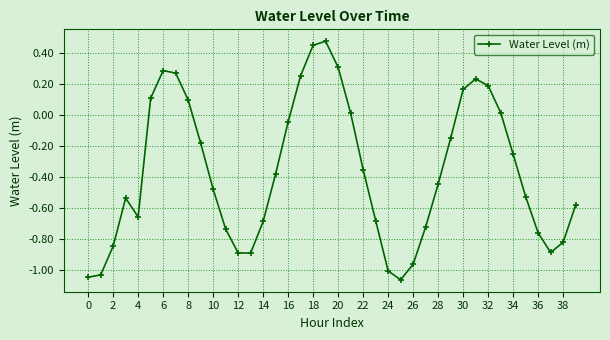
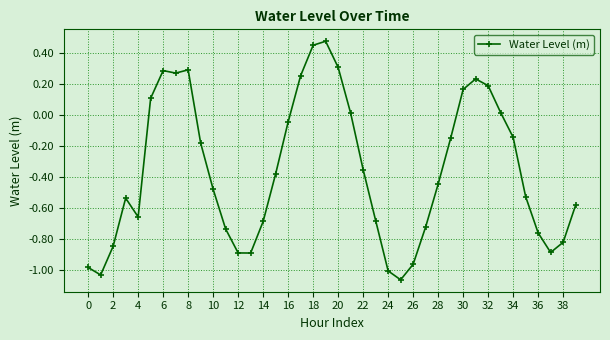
  {
-   "0": -1.05,
+   "0": -0.98,
    "2": -0.85,
    "4": -0.66,
    "6": 0.29,
-   "8": 0.10,
+   "8": 0.29,
    "10": -0.48,
    "12": -0.89,
    "14": -0.69,
    "16": -0.04,
    "18": 0.45,
    "20": 0.31,
    "22": -0.35,
    "24": -1.01,
    "26": -0.96,
    "28": -0.45,
    "30": 0.17,
    "32": 0.19,
-   "34": -0.25,
+   "34": -0.14,
    "36": -0.76,
    "38": -0.82
  }
